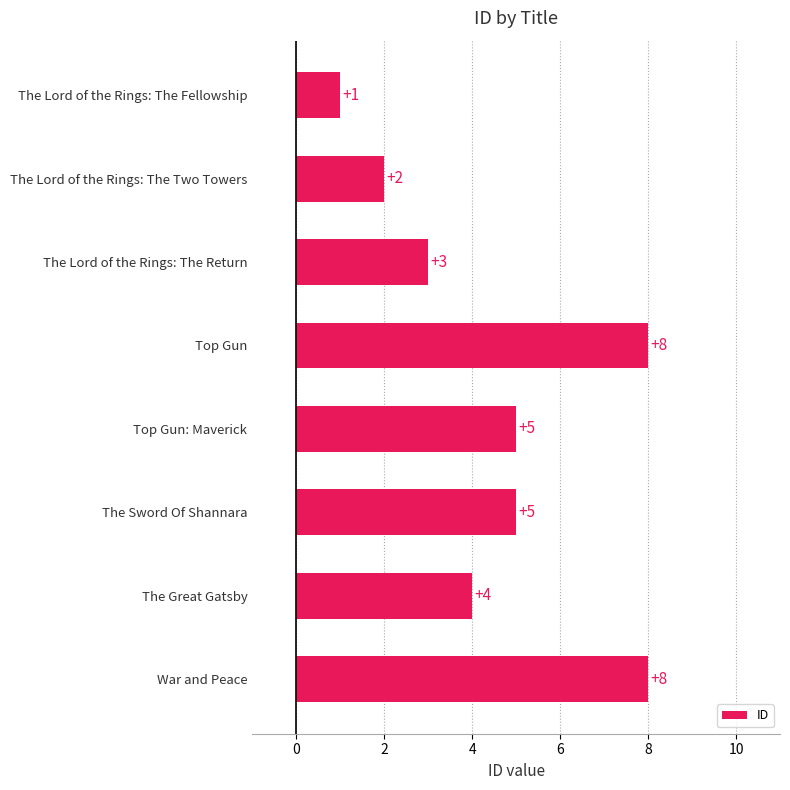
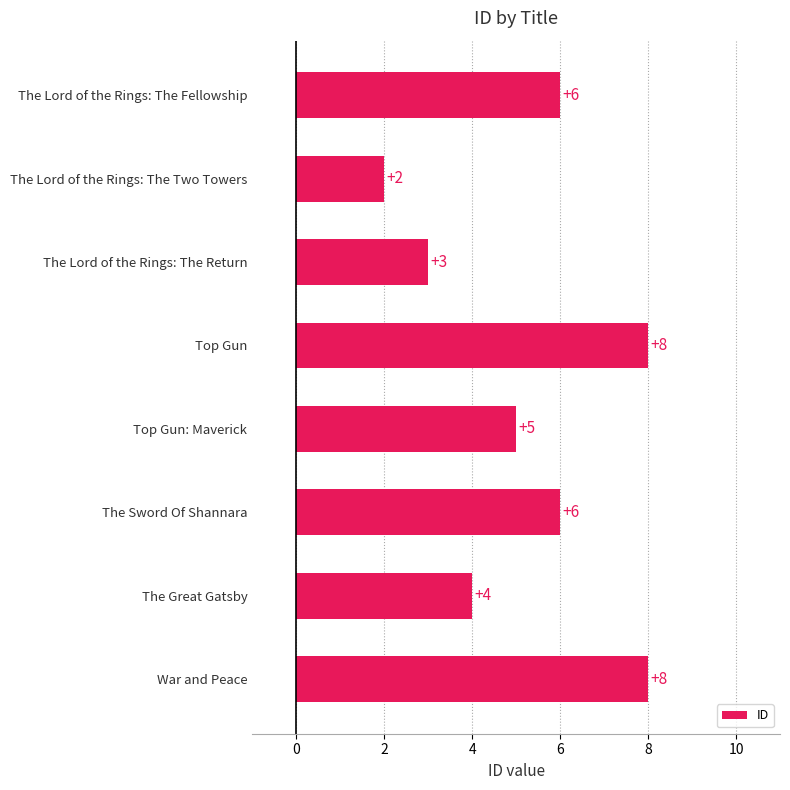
  {
-   "The Lord of the Rings: The Fellowship": "+1",
+   "The Lord of the Rings: The Fellowship": "+6",
    "The Lord of the Rings: The Two Towers": "+2",
    "The Lord of the Rings: The Return": "+3",
    "Top Gun": "+8",
    "Top Gun: Maverick": "+5",
-   "The Sword Of Shannara": "+5",
+   "The Sword Of Shannara": "+6",
    "The Great Gatsby": "+4",
    "War and Peace": "+8"
  }
